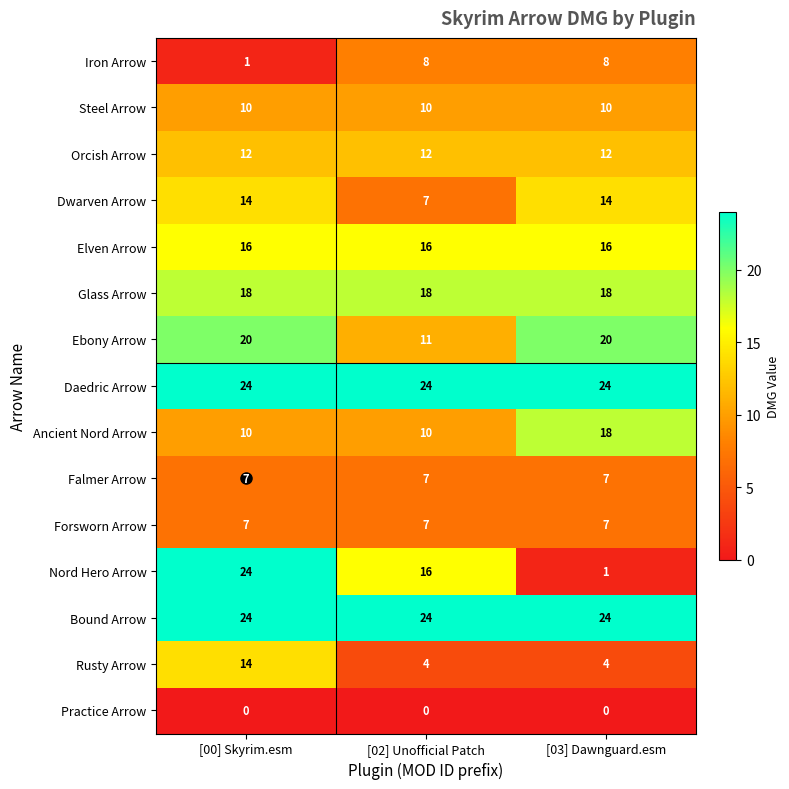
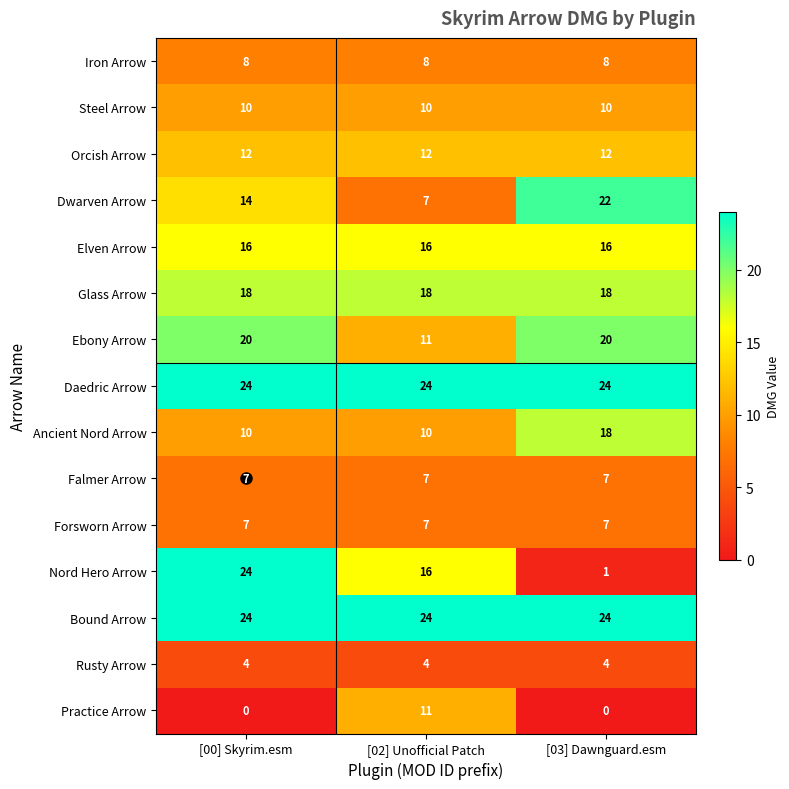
  {
    "Iron Arrow": {
-     "[00] Skyrim.esm": 1,
+     "[00] Skyrim.esm": 8,
      "[02] Unofficial Patch": 8,
      "[03] Dawnguard.esm": 8
    },
    "Steel Arrow": {
      "[00] Skyrim.esm": 10,
      "[02] Unofficial Patch": 10,
      "[03] Dawnguard.esm": 10
    },
    "Orcish Arrow": {
      "[00] Skyrim.esm": 12,
      "[02] Unofficial Patch": 12,
      "[03] Dawnguard.esm": 12
    },
    "Dwarven Arrow": {
      "[00] Skyrim.esm": 14,
      "[02] Unofficial Patch": 7,
-     "[03] Dawnguard.esm": 14
+     "[03] Dawnguard.esm": 22
    },
    "Elven Arrow": {
      "[00] Skyrim.esm": 16,
      "[02] Unofficial Patch": 16,
      "[03] Dawnguard.esm": 16
    },
    "Glass Arrow": {
      "[00] Skyrim.esm": 18,
      "[02] Unofficial Patch": 18,
      "[03] Dawnguard.esm": 18
    },
    "Ebony Arrow": {
      "[00] Skyrim.esm": 20,
      "[02] Unofficial Patch": 11,
      "[03] Dawnguard.esm": 20
    },
    "Daedric Arrow": {
      "[00] Skyrim.esm": 24,
      "[02] Unofficial Patch": 24,
      "[03] Dawnguard.esm": 24
    },
    "Ancient Nord Arrow": {
      "[00] Skyrim.esm": 10,
      "[02] Unofficial Patch": 10,
      "[03] Dawnguard.esm": 18
    },
    "Falmer Arrow": {
      "[02] Unofficial Patch": 7,
      "[03] Dawnguard.esm": 7
    },
    "Forsworn Arrow": {
      "[00] Skyrim.esm": 7,
      "[02] Unofficial Patch": 7,
      "[03] Dawnguard.esm": 7
    },
    "Nord Hero Arrow": {
      "[00] Skyrim.esm": 24,
      "[02] Unofficial Patch": 16,
      "[03] Dawnguard.esm": 1
    },
    "Bound Arrow": {
      "[00] Skyrim.esm": 24,
      "[02] Unofficial Patch": 24,
      "[03] Dawnguard.esm": 24
    },
    "Rusty Arrow": {
-     "[00] Skyrim.esm": 14,
+     "[00] Skyrim.esm": 4,
      "[02] Unofficial Patch": 4,
      "[03] Dawnguard.esm": 4
    },
    "Practice Arrow": {
      "[00] Skyrim.esm": 0,
-     "[02] Unofficial Patch": 0,
+     "[02] Unofficial Patch": 11,
      "[03] Dawnguard.esm": 0
    }
  }
